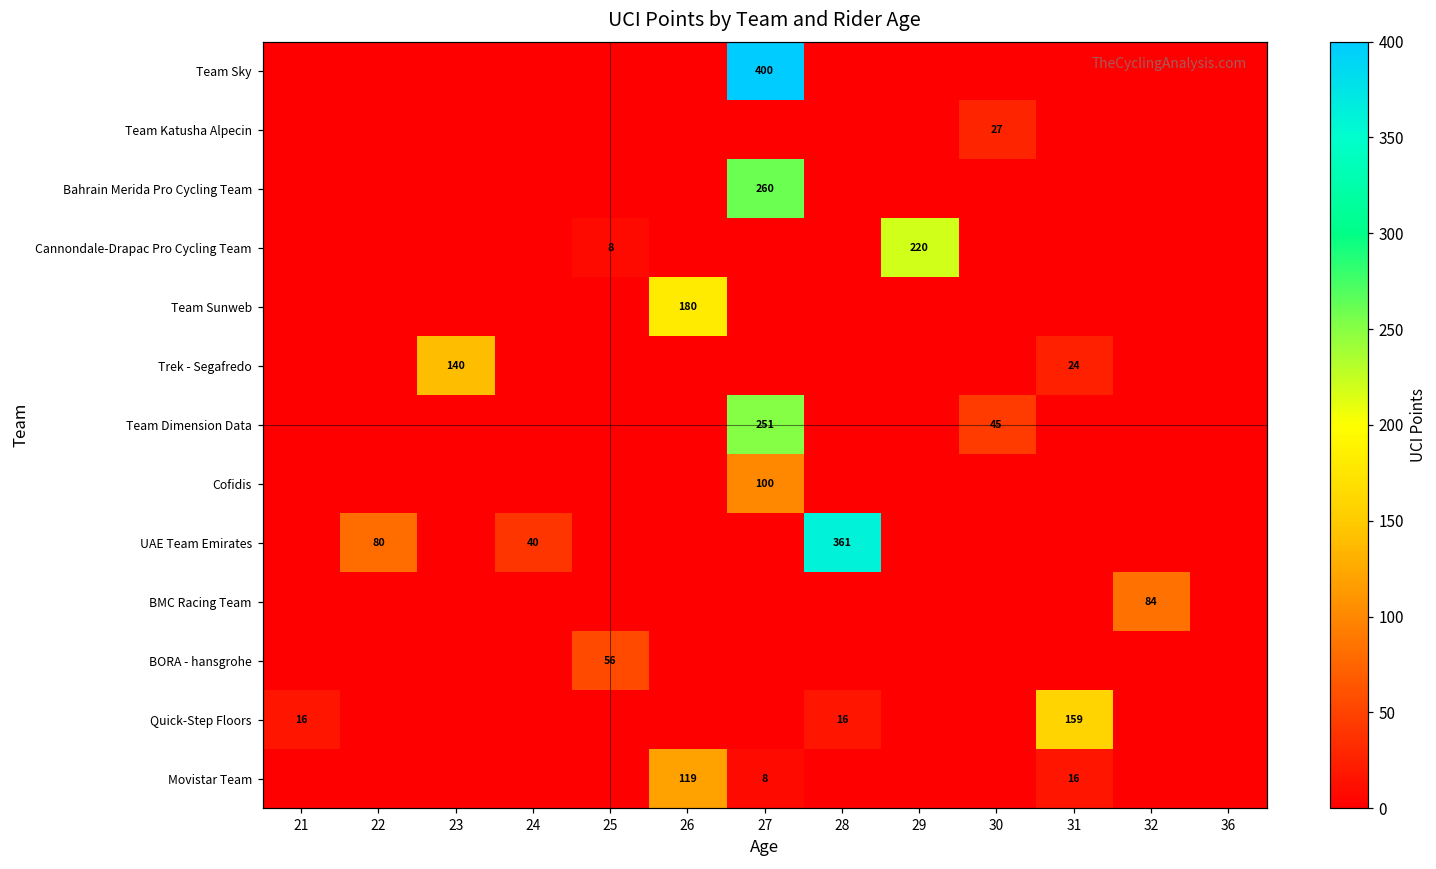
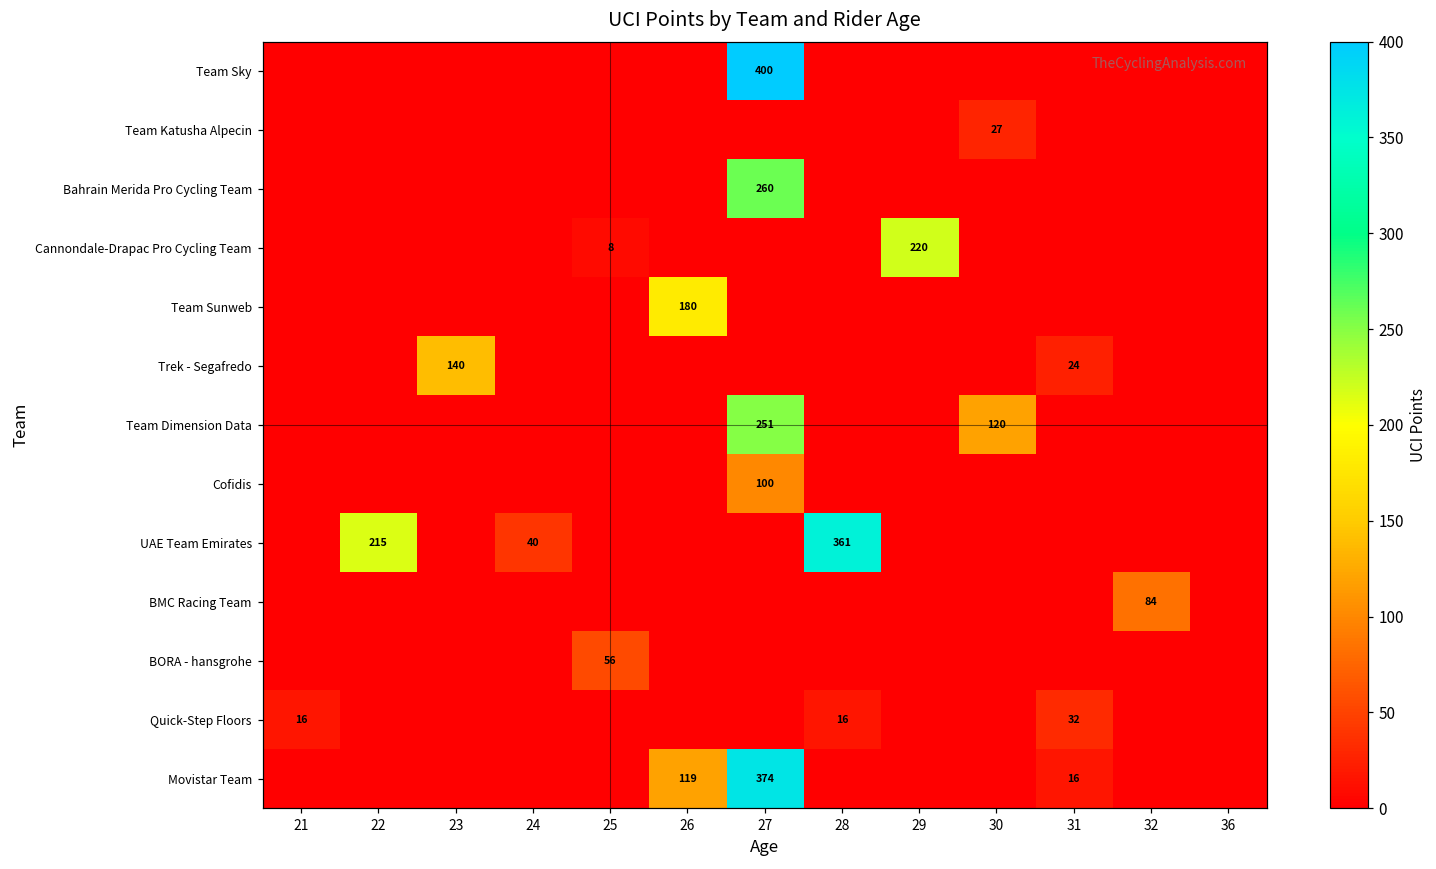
  {
    "Team Sky": {
      "27": 400
    },
    "Team Katusha Alpecin": {
      "30": 27
    },
    "Bahrain Merida Pro Cycling Team": {
      "27": 260
    },
    "Cannondale-Drapac Pro Cycling Team": {
      "25": 8,
      "29": 220
    },
    "Team Sunweb": {
      "26": 180
    },
    "Trek - Segafredo": {
      "23": 140,
      "31": 24
    },
    "Team Dimension Data": {
      "27": 251,
-     "30": 45
+     "30": 120
    },
    "Cofidis": {
      "27": 100
    },
    "UAE Team Emirates": {
-     "22": 80,
+     "22": 215,
      "24": 40,
      "28": 361
    },
    "BMC Racing Team": {
      "32": 84
    },
    "BORA - hansgrohe": {
      "25": 56
    },
    "Quick-Step Floors": {
      "21": 16,
      "28": 16,
-     "31": 159
+     "31": 32
    },
    "Movistar Team": {
      "26": 119,
-     "27": 8,
+     "27": 374,
      "31": 16
    }
  }
